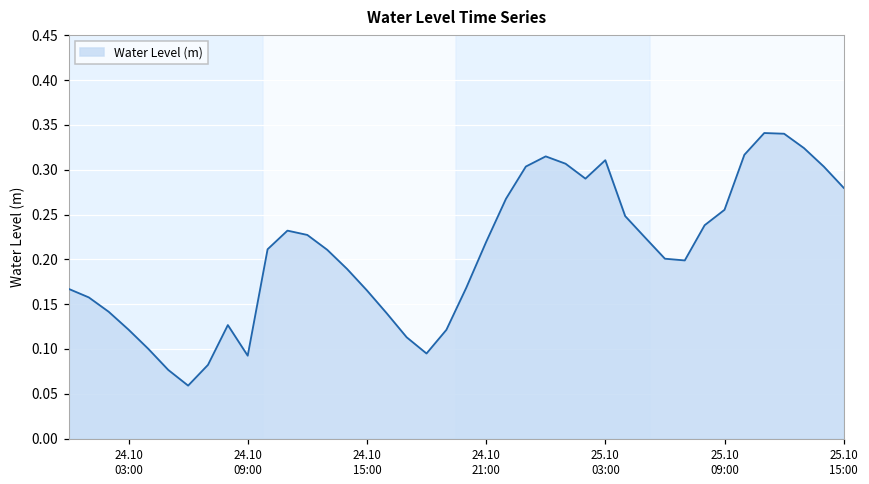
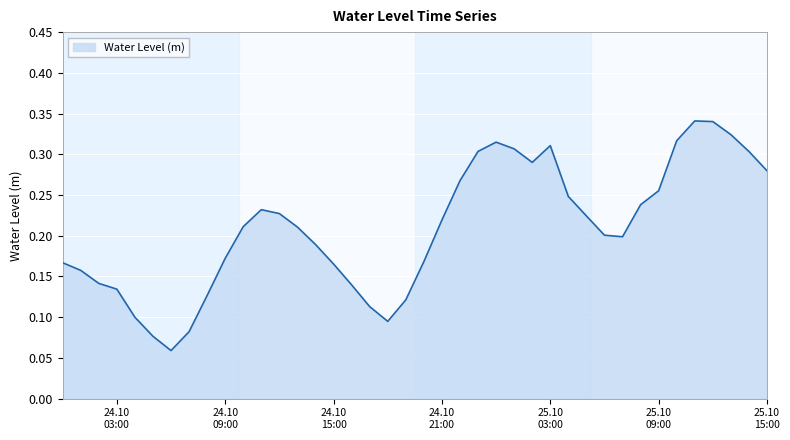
  {
-   "24.10 03:00": 0.12,
-   "24.10 09:00": 0.09,
+   "24.10 03:00": 0.13,
+   "24.10 09:00": 0.17,
    "24.10 15:00": 0.17,
    "24.10 21:00": 0.22,
    "25.10 03:00": 0.31,
    "25.10 09:00": 0.26,
    "25.10 15:00": 0.28
  }
